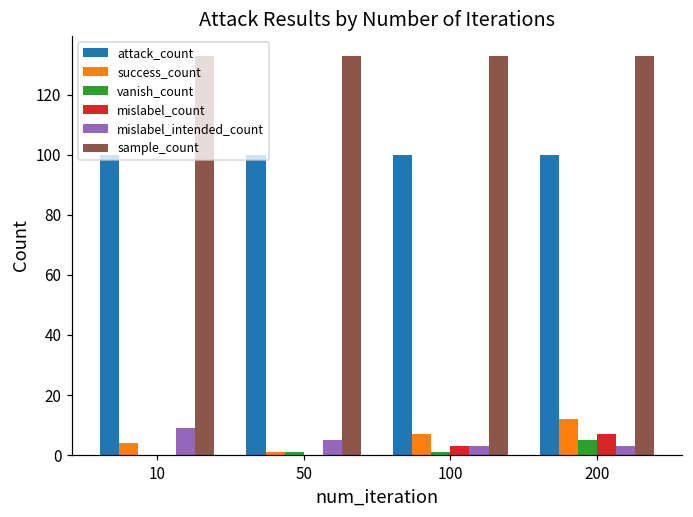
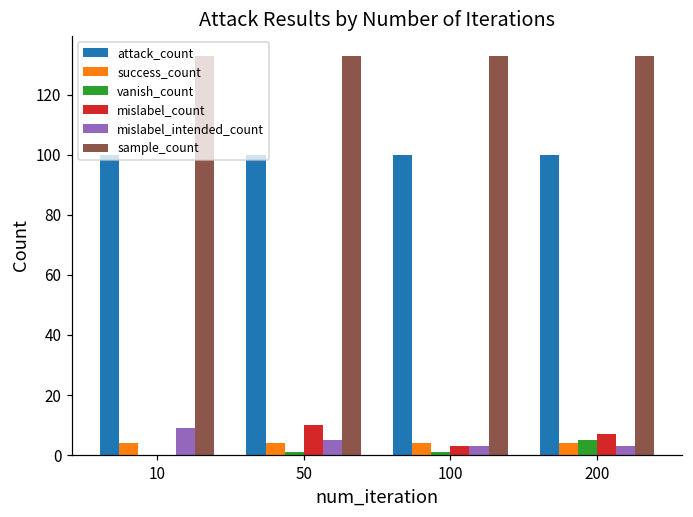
  {
    "attack_count": {
      "10": 100,
      "50": 100,
      "100": 100,
      "200": 100
    },
    "success_count": {
      "10": 4,
-     "50": 1,
-     "100": 7,
-     "200": 12
+     "50": 4,
+     "100": 4,
+     "200": 4
    },
    "vanish_count": {
      "10": 0,
      "50": 1,
      "100": 1,
      "200": 5
    },
    "mislabel_count": {
      "10": 0,
-     "50": 0,
+     "50": 10,
      "100": 3,
      "200": 7
    },
    "mislabel_intended_count": {
      "10": 9,
      "50": 5,
      "100": 3,
      "200": 3
    },
    "sample_count": {
      "50": 133,
      "100": 133,
      "200": 133
    }
  }
